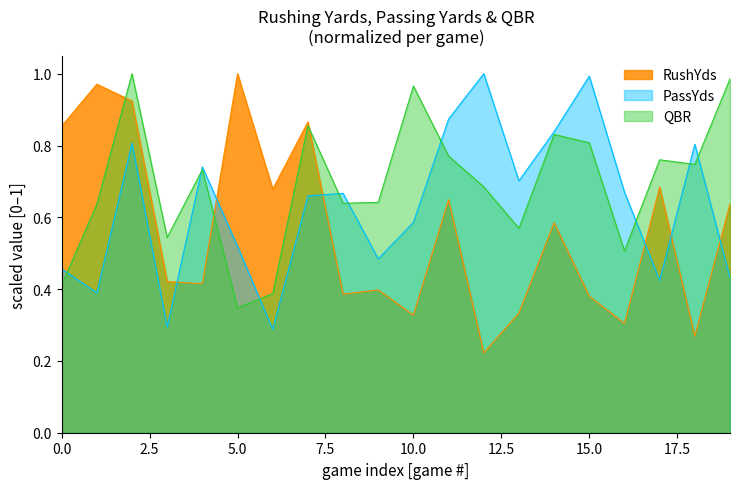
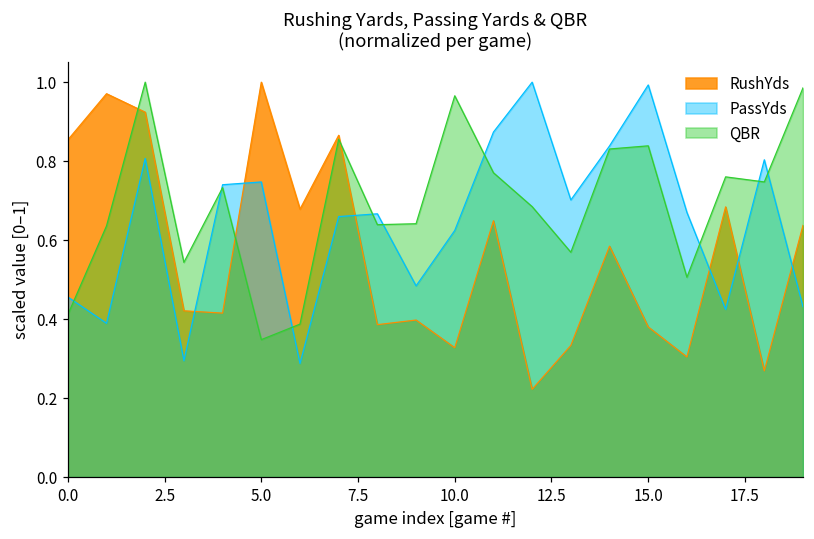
  {
    "RushYds": {
      "0.0": 0.85,
      "5.0": 1.00,
      "10.0": 0.33,
      "15.0": 0.38
    },
    "PassYds": {
      "0.0": 0.46,
-     "5.0": 0.52,
-     "10.0": 0.59,
+     "5.0": 0.75,
+     "10.0": 0.62,
      "15.0": 0.99
    },
    "QBR": {
      "0.0": 0.41,
      "5.0": 0.35,
      "10.0": 0.97,
-     "15.0": 0.81
+     "15.0": 0.84
    }
  }
